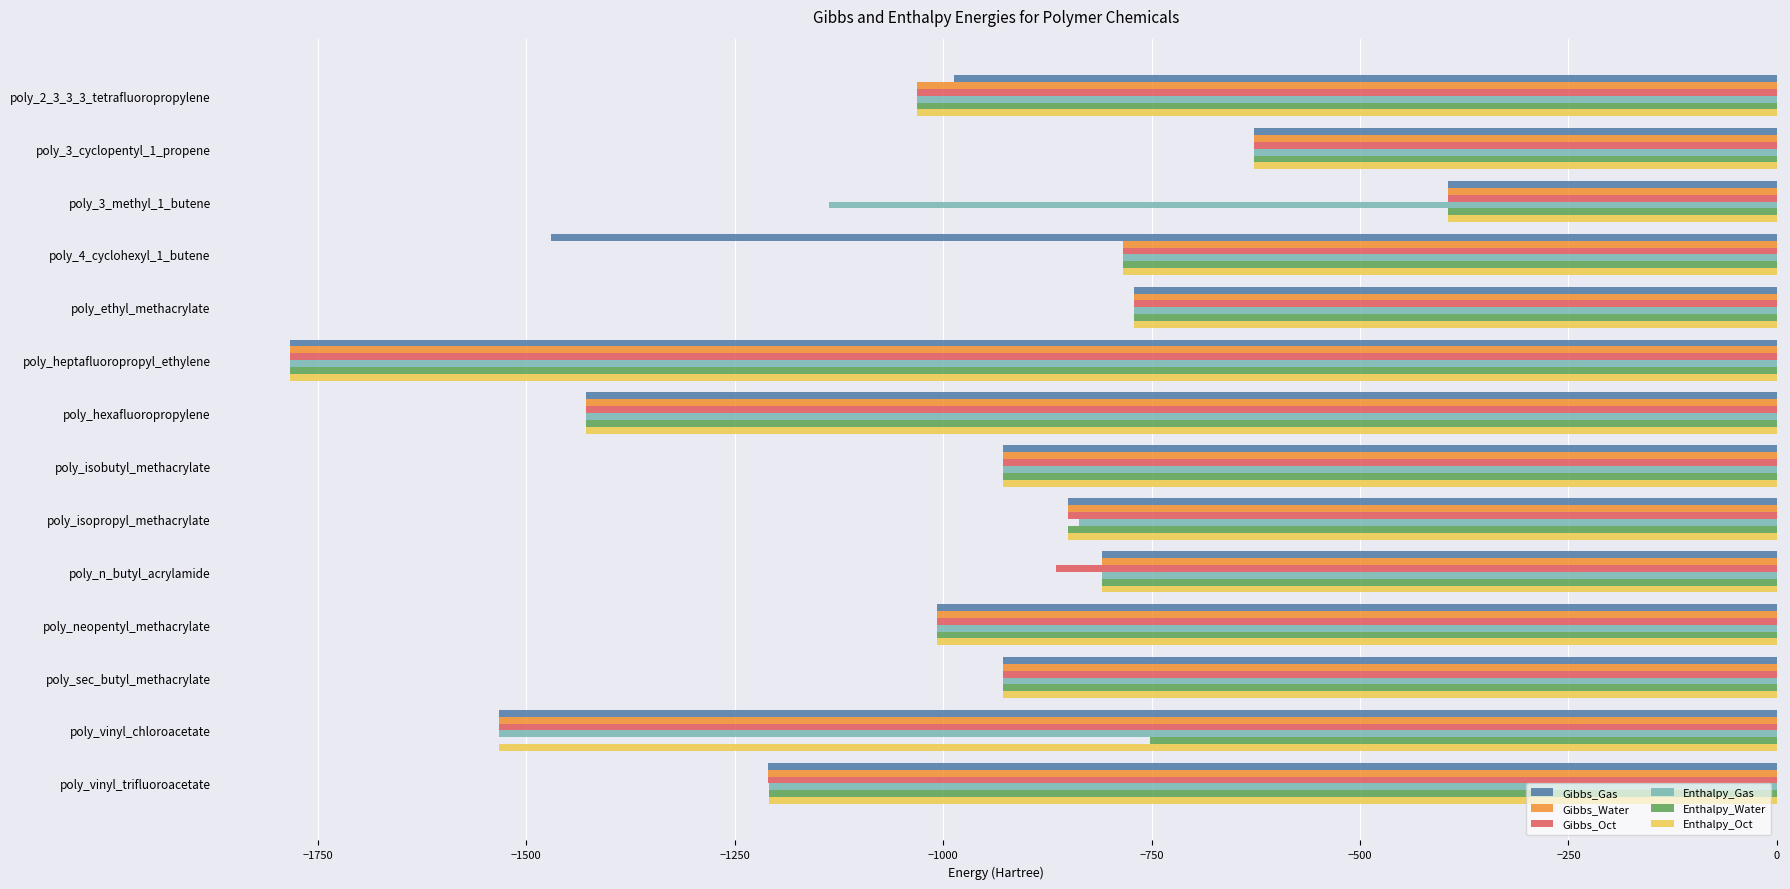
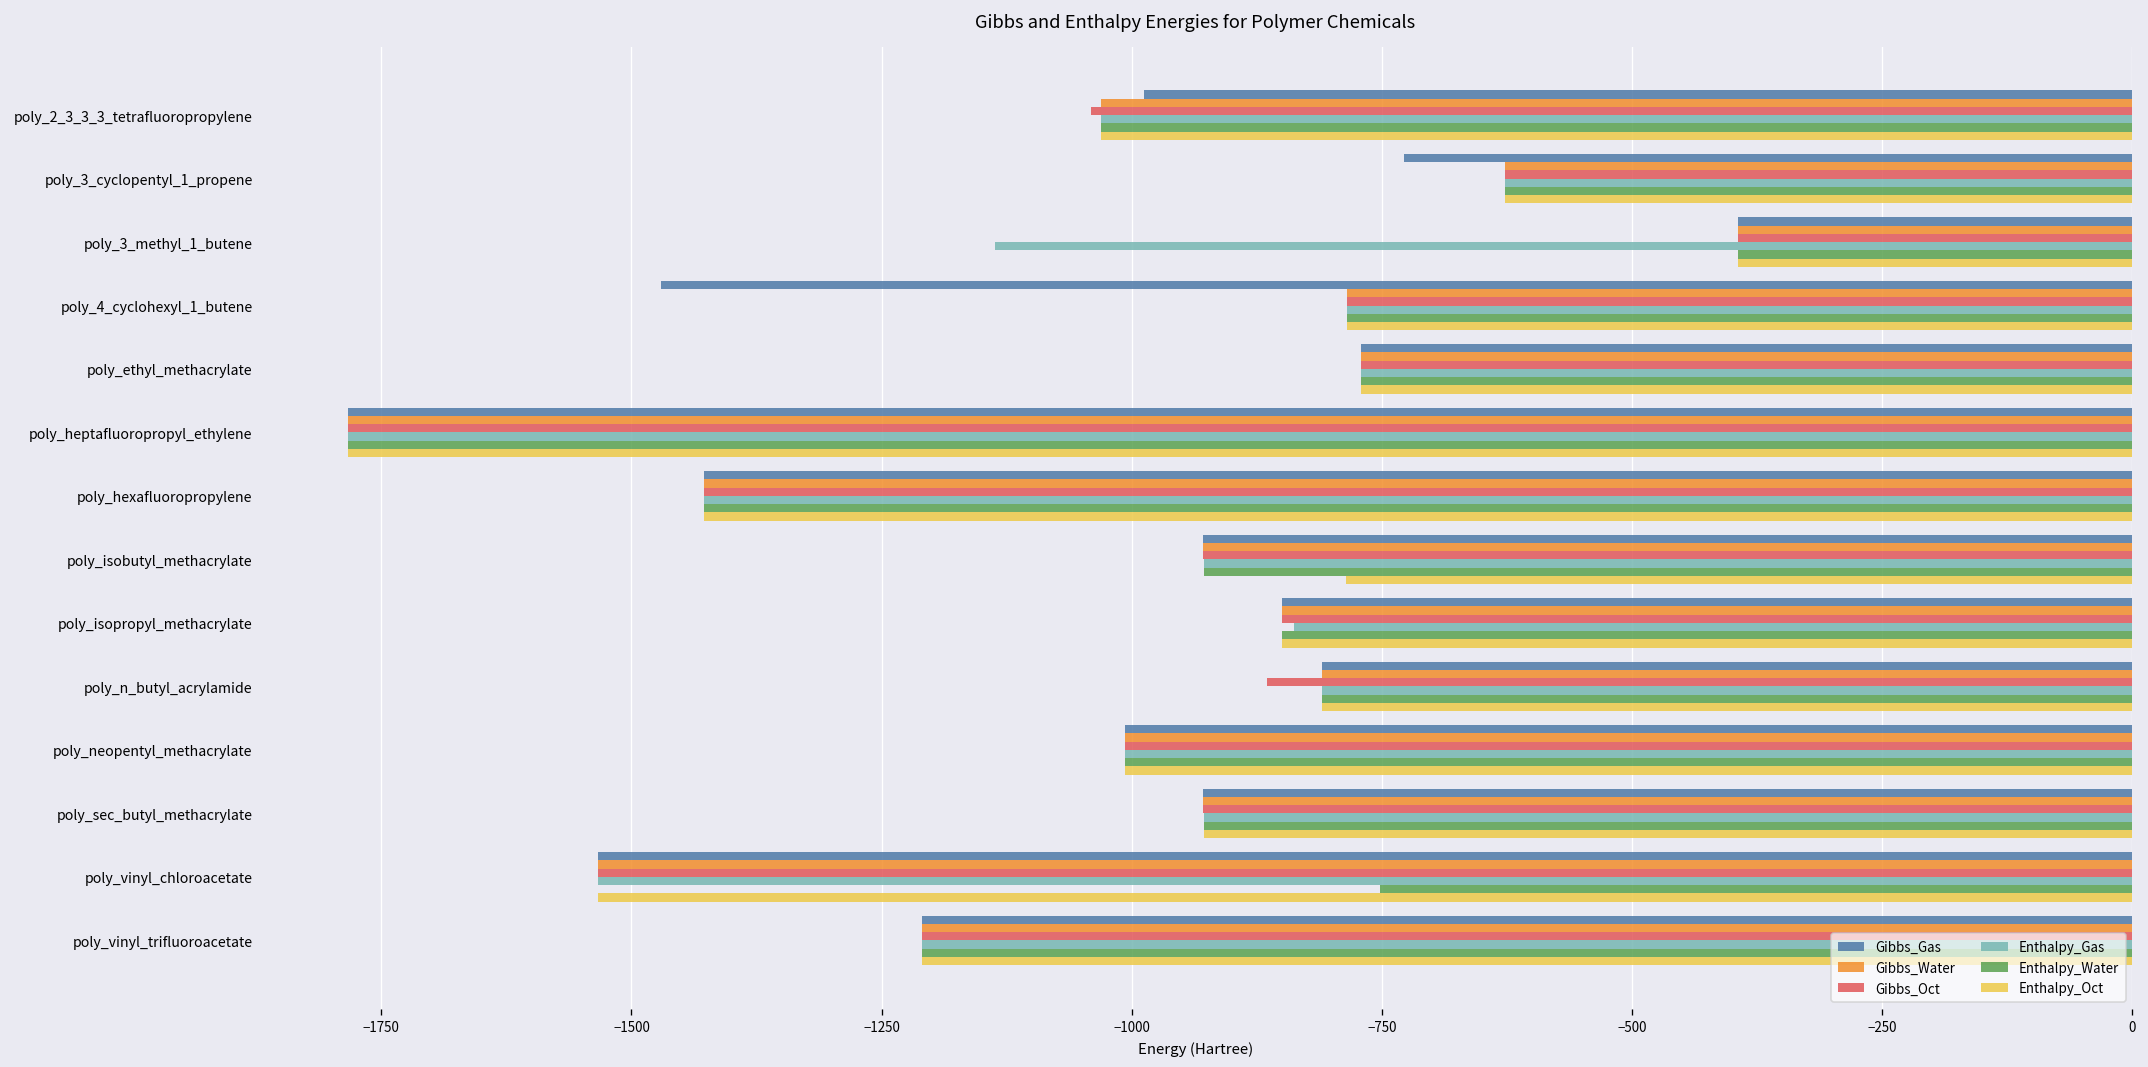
  {
    "Gibbs_Gas": {
      "poly_2_3_3_3_tetrafluoropropylene": -990,
-     "poly_3_cyclopentyl_1_propene": -630,
+     "poly_3_cyclopentyl_1_propene": -730,
      "poly_3_methyl_1_butene": -390,
      "poly_4_cyclohexyl_1_butene": -1470,
      "poly_ethyl_methacrylate": -770,
      "poly_heptafluoropropyl_ethylene": -1780,
      "poly_hexafluoropropylene": -1430,
      "poly_isobutyl_methacrylate": -930,
      "poly_isopropyl_methacrylate": -850,
      "poly_n_butyl_acrylamide": -810,
      "poly_neopentyl_methacrylate": -1010,
      "poly_sec_butyl_methacrylate": -930,
      "poly_vinyl_chloroacetate": -1530,
      "poly_vinyl_trifluoroacetate": -1210
    },
    "Gibbs_Water": {
      "poly_2_3_3_3_tetrafluoropropylene": -1030,
      "poly_3_cyclopentyl_1_propene": -630,
      "poly_3_methyl_1_butene": -390,
      "poly_4_cyclohexyl_1_butene": -780,
      "poly_ethyl_methacrylate": -770,
      "poly_heptafluoropropyl_ethylene": -1780,
      "poly_hexafluoropropylene": -1430,
      "poly_isobutyl_methacrylate": -930,
      "poly_isopropyl_methacrylate": -850,
      "poly_n_butyl_acrylamide": -810,
      "poly_neopentyl_methacrylate": -1010,
      "poly_sec_butyl_methacrylate": -930,
      "poly_vinyl_chloroacetate": -1530,
      "poly_vinyl_trifluoroacetate": -1210
    },
    "Gibbs_Oct": {
-     "poly_2_3_3_3_tetrafluoropropylene": -1030,
+     "poly_2_3_3_3_tetrafluoropropylene": -1040,
      "poly_3_cyclopentyl_1_propene": -630,
      "poly_3_methyl_1_butene": -390,
      "poly_4_cyclohexyl_1_butene": -780,
      "poly_ethyl_methacrylate": -770,
      "poly_heptafluoropropyl_ethylene": -1780,
      "poly_hexafluoropropylene": -1430,
      "poly_isobutyl_methacrylate": -930,
      "poly_isopropyl_methacrylate": -850,
      "poly_n_butyl_acrylamide": -860,
      "poly_neopentyl_methacrylate": -1010,
      "poly_sec_butyl_methacrylate": -930,
      "poly_vinyl_chloroacetate": -1530,
      "poly_vinyl_trifluoroacetate": -1210
    },
    "Enthalpy_Gas": {
      "poly_2_3_3_3_tetrafluoropropylene": -1030,
      "poly_3_cyclopentyl_1_propene": -630,
      "poly_3_methyl_1_butene": -1140,
      "poly_4_cyclohexyl_1_butene": -780,
      "poly_ethyl_methacrylate": -770,
      "poly_heptafluoropropyl_ethylene": -1780,
      "poly_hexafluoropropylene": -1430,
      "poly_isobutyl_methacrylate": -930,
      "poly_isopropyl_methacrylate": -840,
      "poly_n_butyl_acrylamide": -810,
      "poly_neopentyl_methacrylate": -1010,
      "poly_sec_butyl_methacrylate": -930,
      "poly_vinyl_chloroacetate": -1530,
      "poly_vinyl_trifluoroacetate": -1210
    },
    "Enthalpy_Water": {
      "poly_2_3_3_3_tetrafluoropropylene": -1030,
      "poly_3_cyclopentyl_1_propene": -630,
      "poly_3_methyl_1_butene": -390,
      "poly_4_cyclohexyl_1_butene": -780,
      "poly_ethyl_methacrylate": -770,
      "poly_heptafluoropropyl_ethylene": -1780,
      "poly_hexafluoropropylene": -1430,
      "poly_isobutyl_methacrylate": -930,
      "poly_isopropyl_methacrylate": -850,
      "poly_n_butyl_acrylamide": -810,
      "poly_neopentyl_methacrylate": -1010,
      "poly_sec_butyl_methacrylate": -930,
      "poly_vinyl_chloroacetate": -750,
      "poly_vinyl_trifluoroacetate": -1210
    },
    "Enthalpy_Oct": {
      "poly_2_3_3_3_tetrafluoropropylene": -1030,
      "poly_3_cyclopentyl_1_propene": -630,
      "poly_3_methyl_1_butene": -390,
      "poly_4_cyclohexyl_1_butene": -780,
      "poly_ethyl_methacrylate": -770,
      "poly_heptafluoropropyl_ethylene": -1780,
      "poly_hexafluoropropylene": -1430,
-     "poly_isobutyl_methacrylate": -930,
+     "poly_isobutyl_methacrylate": -790,
      "poly_isopropyl_methacrylate": -850,
      "poly_n_butyl_acrylamide": -810,
      "poly_neopentyl_methacrylate": -1010,
      "poly_sec_butyl_methacrylate": -930,
      "poly_vinyl_chloroacetate": -1530,
      "poly_vinyl_trifluoroacetate": -1210
    }
  }
